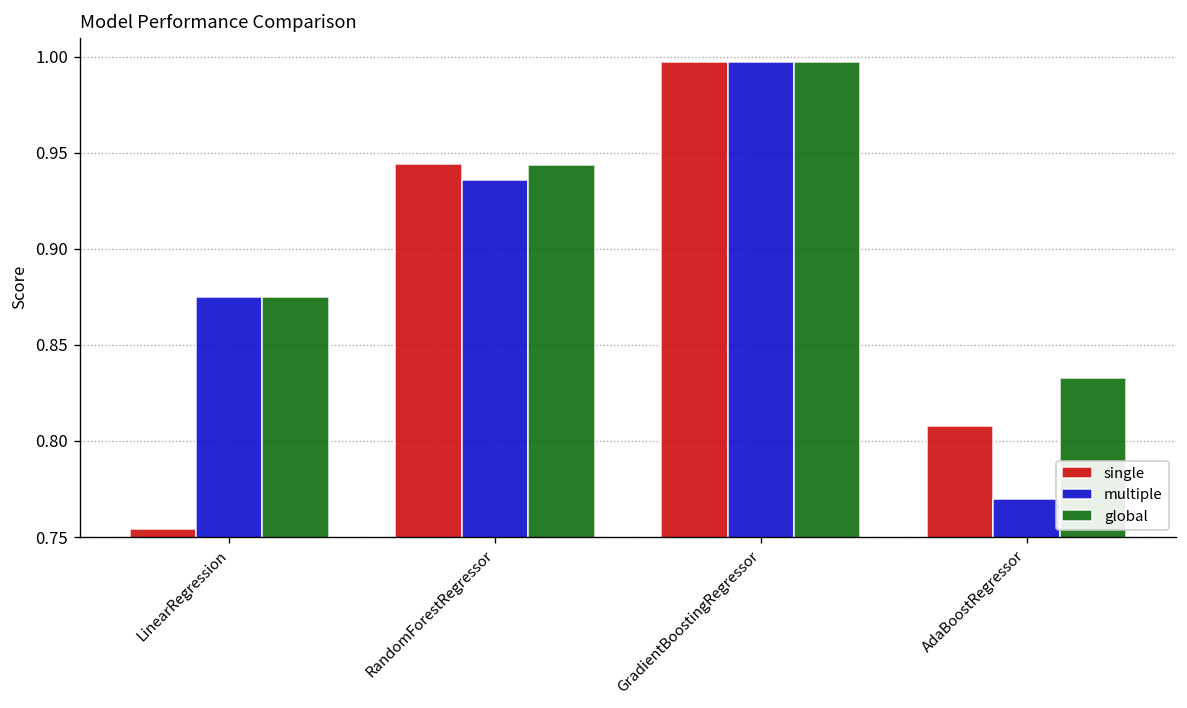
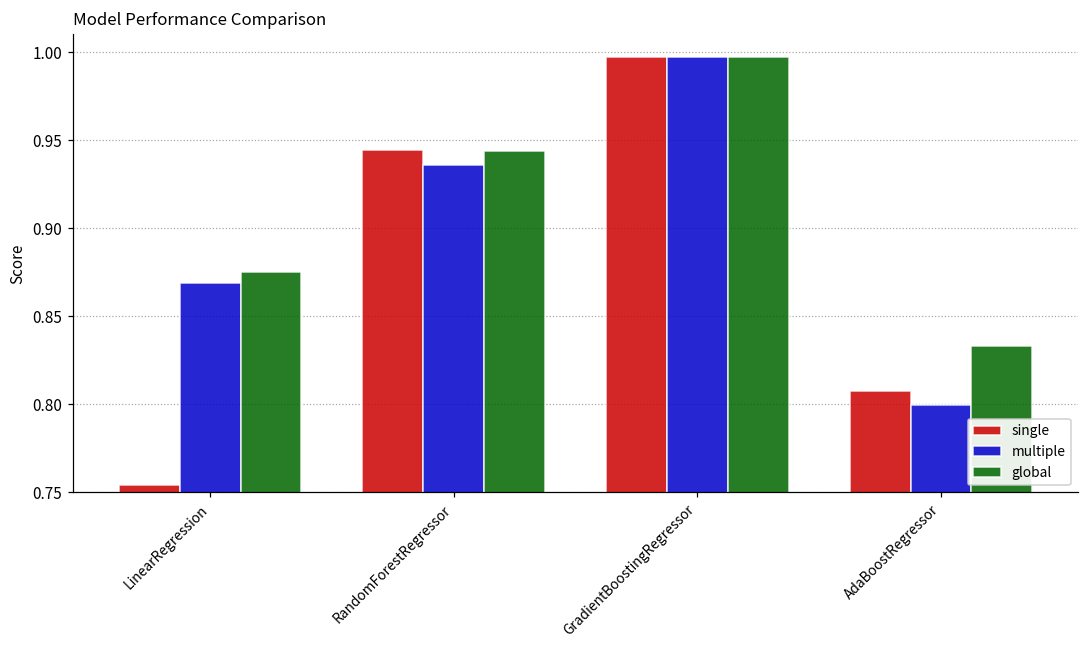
  {
    "single": {
      "LinearRegression": 0.754,
      "RandomForestRegressor": 0.944,
      "GradientBoostingRegressor": 0.997,
      "AdaBoostRegressor": 0.808
    },
    "multiple": {
-     "LinearRegression": 0.875,
+     "LinearRegression": 0.869,
      "RandomForestRegressor": 0.936,
      "GradientBoostingRegressor": 0.997,
-     "AdaBoostRegressor": 0.770
+     "AdaBoostRegressor": 0.800
    },
    "global": {
      "LinearRegression": 0.875,
      "RandomForestRegressor": 0.944,
      "GradientBoostingRegressor": 0.997,
      "AdaBoostRegressor": 0.833
    }
  }
